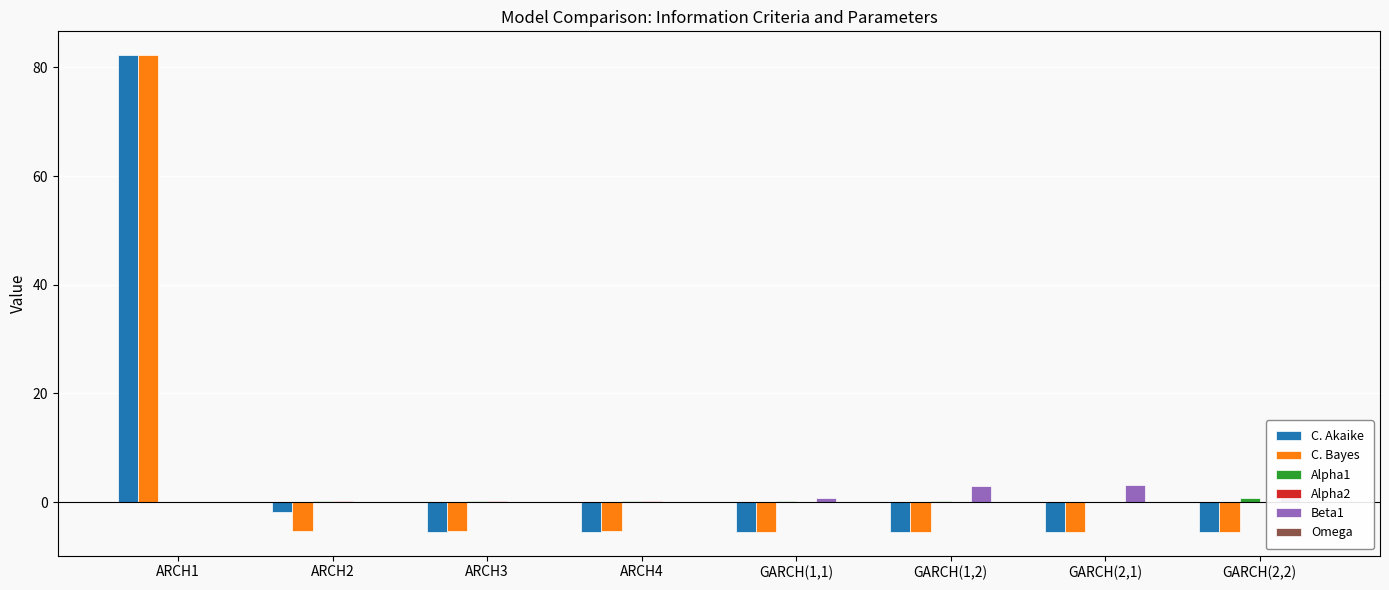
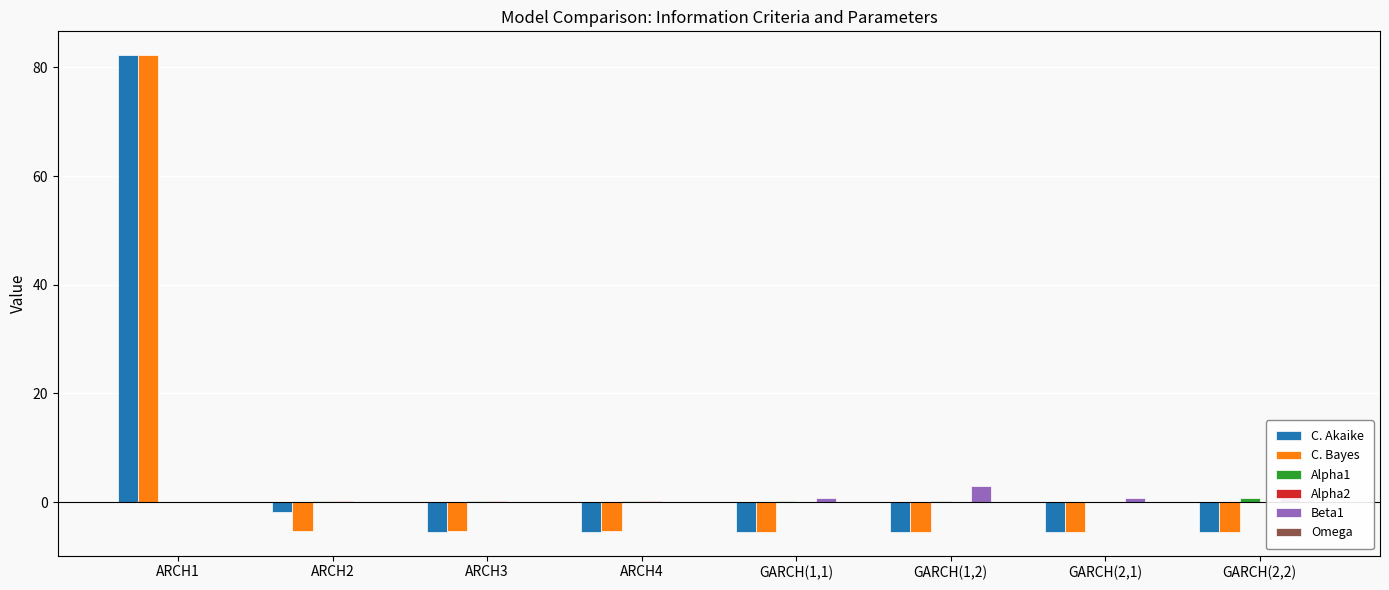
  {
    "C. Akaike": {
      "ARCH1": 82,
      "ARCH2": -2,
      "ARCH3": -5,
      "ARCH4": -5,
      "GARCH(1,1)": -5,
      "GARCH(1,2)": -5,
      "GARCH(2,1)": -5,
      "GARCH(2,2)": -5
    },
    "C. Bayes": {
      "ARCH1": 82,
      "ARCH2": -5,
      "ARCH3": -5,
      "ARCH4": -5,
      "GARCH(1,1)": -5,
      "GARCH(1,2)": -5,
      "GARCH(2,1)": -5,
      "GARCH(2,2)": -5
    },
    "Alpha1": {
      "GARCH(2,2)": 1
    },
    "Alpha2": {
      "ARCH1": 0,
      "GARCH(1,1)": 0,
      "GARCH(1,2)": 0
    },
    "Beta1": {
      "ARCH1": 0,
      "ARCH2": 0,
      "ARCH3": 0,
      "ARCH4": 0,
      "GARCH(1,1)": 1,
      "GARCH(1,2)": 3,
-     "GARCH(2,1)": 3
+     "GARCH(2,1)": 1
    },
    "Omega": {
      "ARCH1": 0
    }
  }
